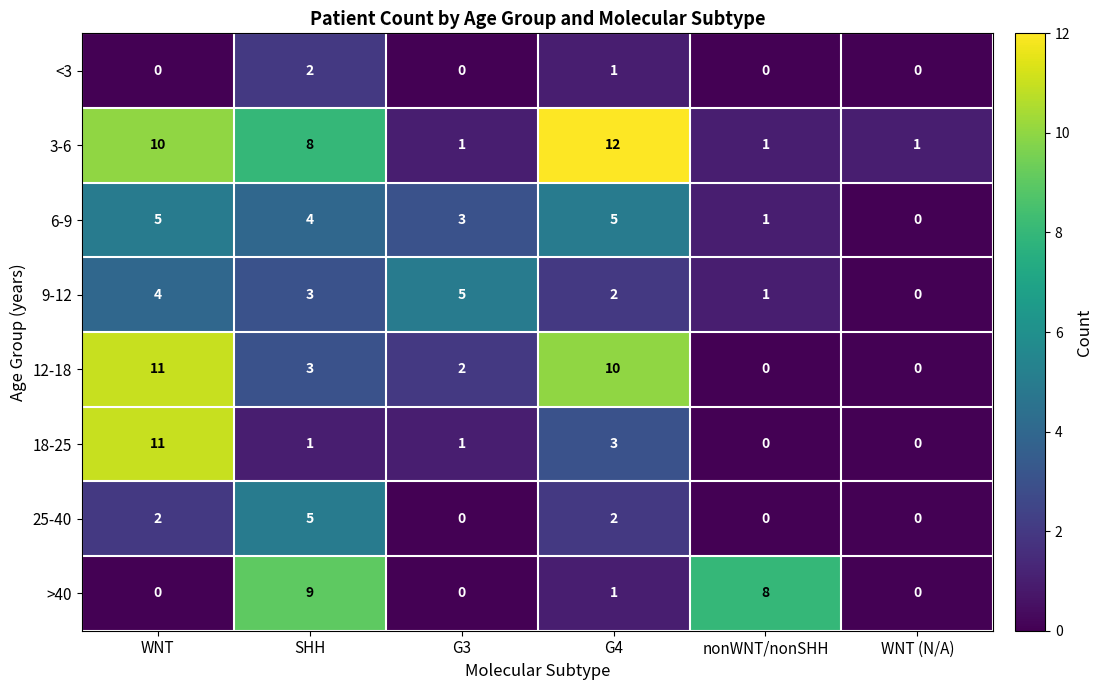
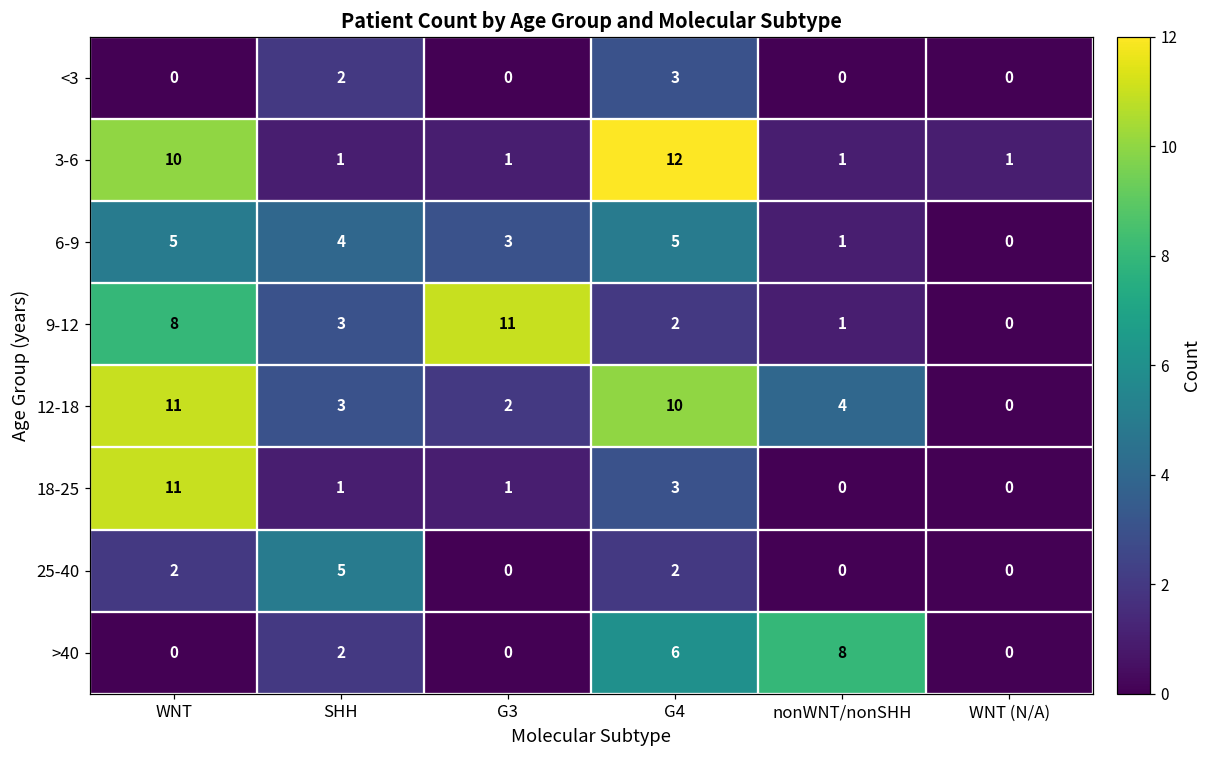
  {
    "<3": {
      "WNT": 0,
      "SHH": 2,
      "G3": 0,
-     "G4": 1,
+     "G4": 3,
      "nonWNT/nonSHH": 0,
      "WNT (N/A)": 0
    },
    "3-6": {
      "WNT": 10,
-     "SHH": 8,
+     "SHH": 1,
      "G3": 1,
      "G4": 12,
      "nonWNT/nonSHH": 1,
      "WNT (N/A)": 1
    },
    "6-9": {
      "WNT": 5,
      "SHH": 4,
      "G3": 3,
      "G4": 5,
      "nonWNT/nonSHH": 1,
      "WNT (N/A)": 0
    },
    "9-12": {
-     "WNT": 4,
+     "WNT": 8,
      "SHH": 3,
-     "G3": 5,
+     "G3": 11,
      "G4": 2,
      "nonWNT/nonSHH": 1,
      "WNT (N/A)": 0
    },
    "12-18": {
      "WNT": 11,
      "SHH": 3,
      "G3": 2,
      "G4": 10,
-     "nonWNT/nonSHH": 0,
+     "nonWNT/nonSHH": 4,
      "WNT (N/A)": 0
    },
    "18-25": {
      "WNT": 11,
      "SHH": 1,
      "G3": 1,
      "G4": 3,
      "nonWNT/nonSHH": 0,
      "WNT (N/A)": 0
    },
    "25-40": {
      "WNT": 2,
      "SHH": 5,
      "G3": 0,
      "G4": 2,
      "nonWNT/nonSHH": 0,
      "WNT (N/A)": 0
    },
    ">40": {
      "WNT": 0,
-     "SHH": 9,
+     "SHH": 2,
      "G3": 0,
-     "G4": 1,
+     "G4": 6,
      "nonWNT/nonSHH": 8,
      "WNT (N/A)": 0
    }
  }
